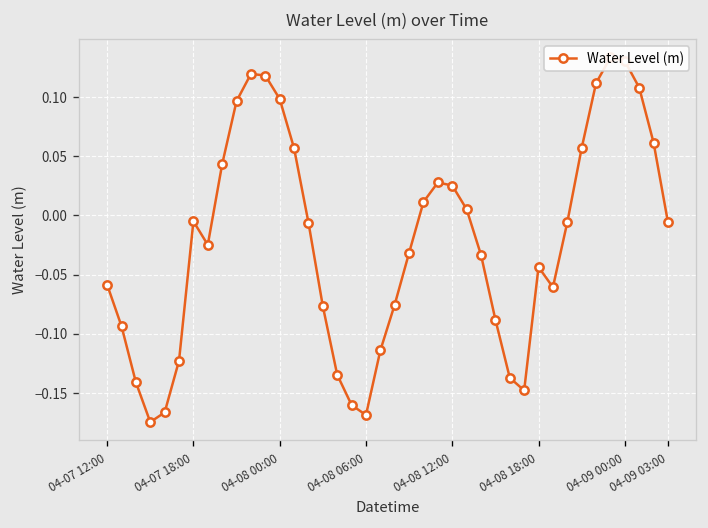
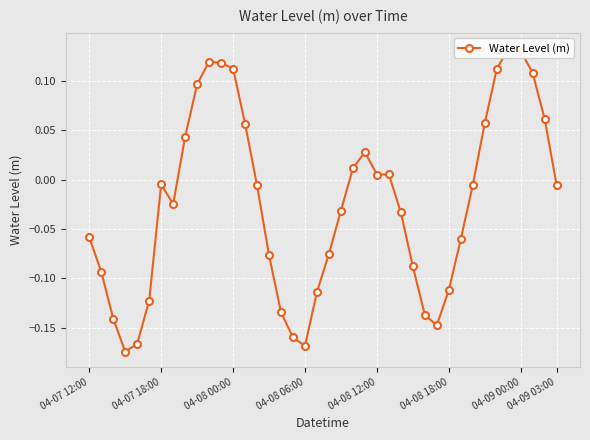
  {
    "04-07 12:00": -0.06,
    "04-07 18:00": 0.00,
-   "04-08 00:00": 0.10,
+   "04-08 00:00": 0.11,
    "04-08 06:00": -0.17,
-   "04-08 12:00": 0.03,
-   "04-08 18:00": -0.04,
+   "04-08 12:00": 0.01,
+   "04-08 18:00": -0.11,
    "04-09 03:00": -0.01
  }
